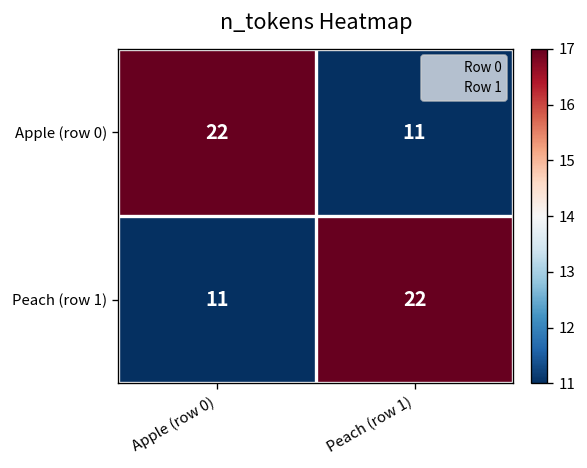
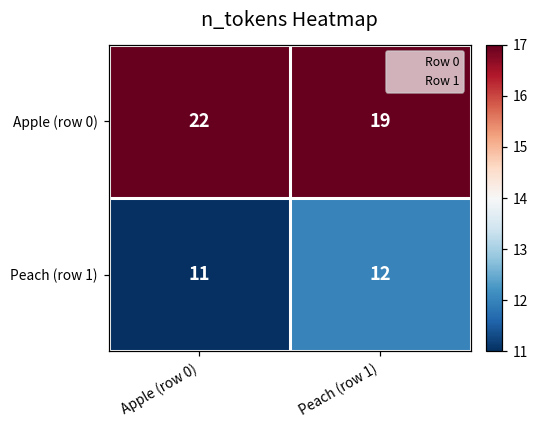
  {
    "Apple (row 0)": {
      "Apple (row 0)": 22,
-     "Peach (row 1)": 11
+     "Peach (row 1)": 19
    },
    "Peach (row 1)": {
      "Apple (row 0)": 11,
-     "Peach (row 1)": 22
+     "Peach (row 1)": 12
    }
  }
